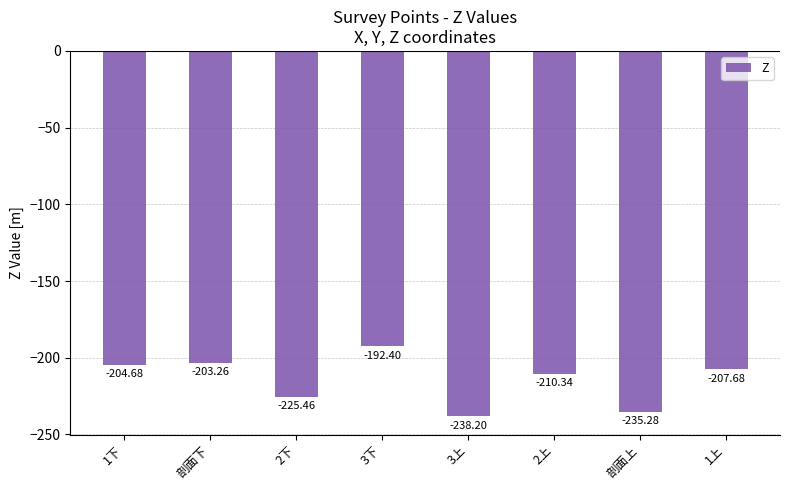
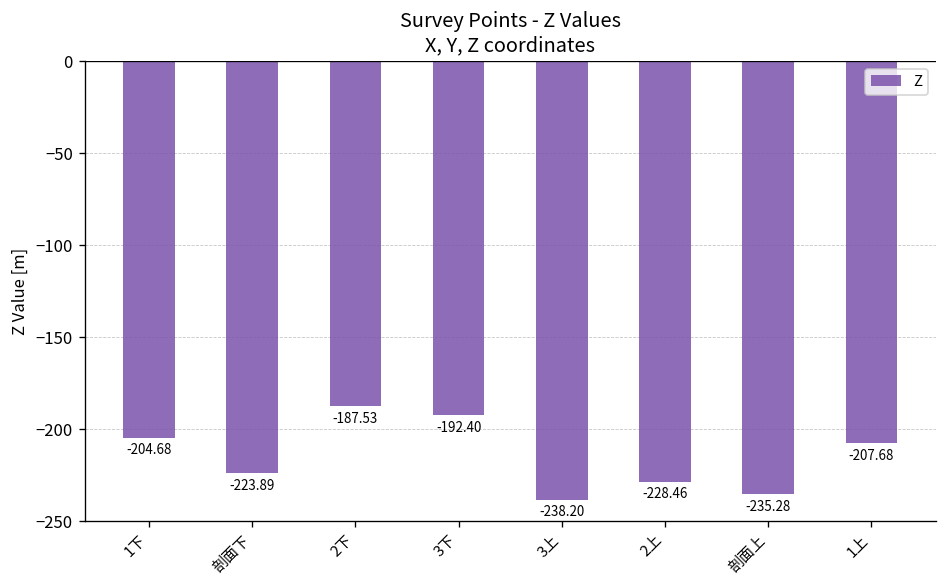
  {
    "1下": -204.68,
-   "剖面下": -203.26,
-   "2下": -225.46,
+   "剖面下": -223.89,
+   "2下": -187.53,
    "3下": -192.40,
    "3上": -238.20,
-   "2上": -210.34,
+   "2上": -228.46,
    "剖面上": -235.28,
    "1上": -207.68
  }
